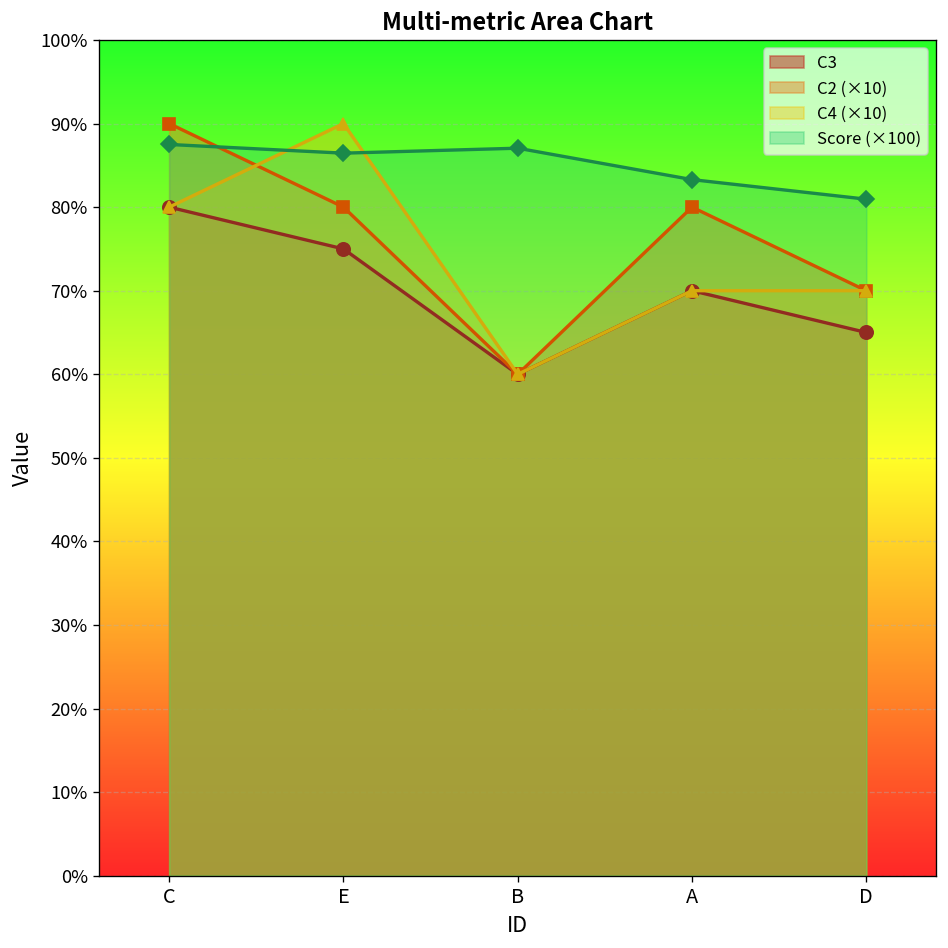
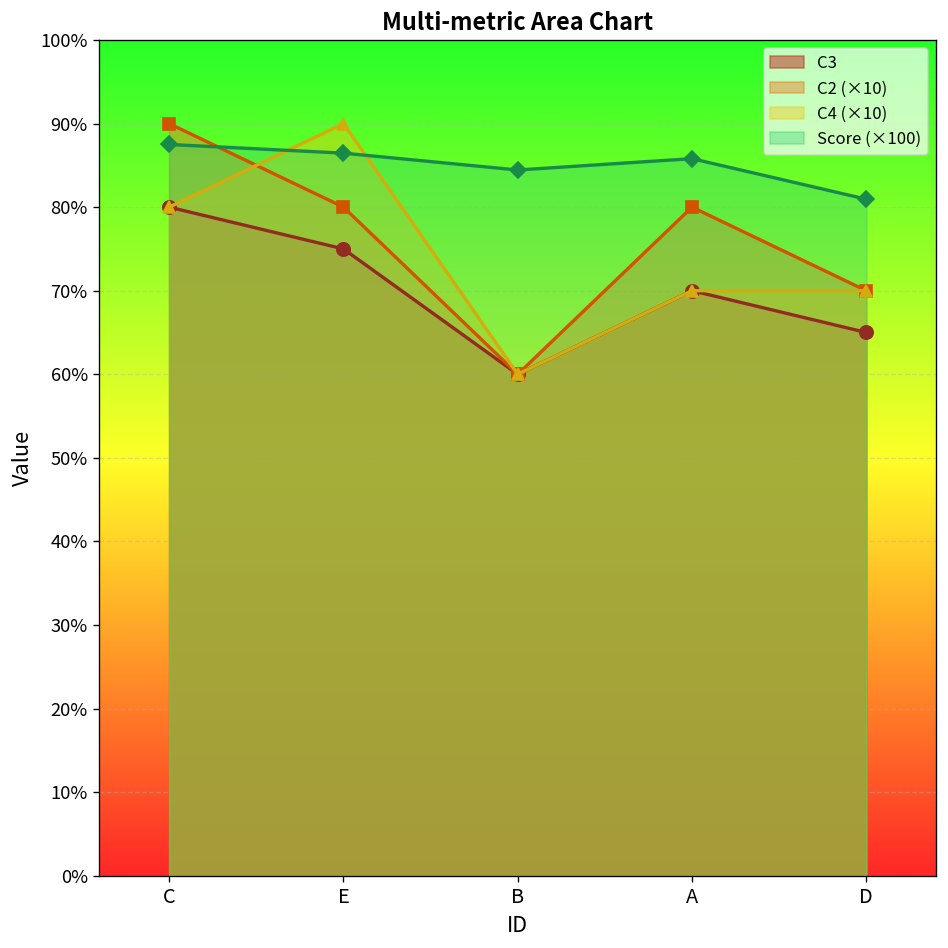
  {
    "Score (×100)": {
      "C": "87%",
      "E": "86%",
-     "B": "87%",
-     "A": "83%",
+     "B": "84%",
+     "A": "86%",
      "D": "81%"
    }
  }
